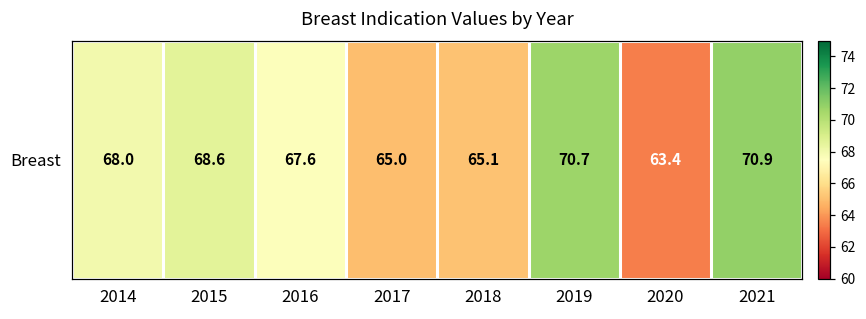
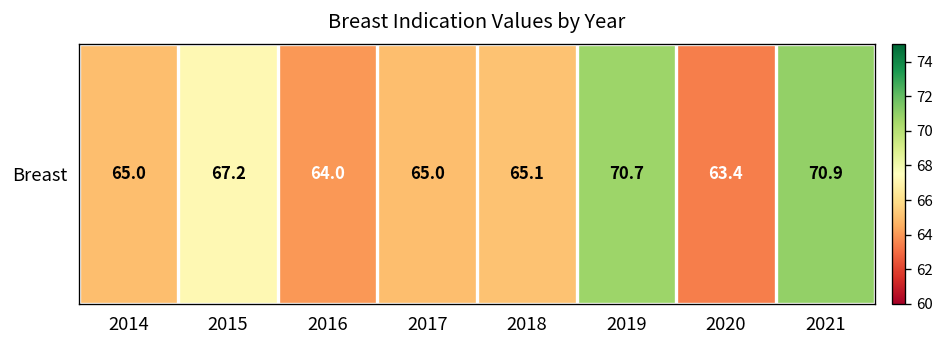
  {
    "Breast": {
-     "2014": 68.0,
-     "2015": 68.6,
-     "2016": 67.6,
+     "2014": 65.0,
+     "2015": 67.2,
+     "2016": 64.0,
      "2017": 65.0,
      "2018": 65.1,
      "2019": 70.7,
      "2020": 63.4,
      "2021": 70.9
    }
  }
